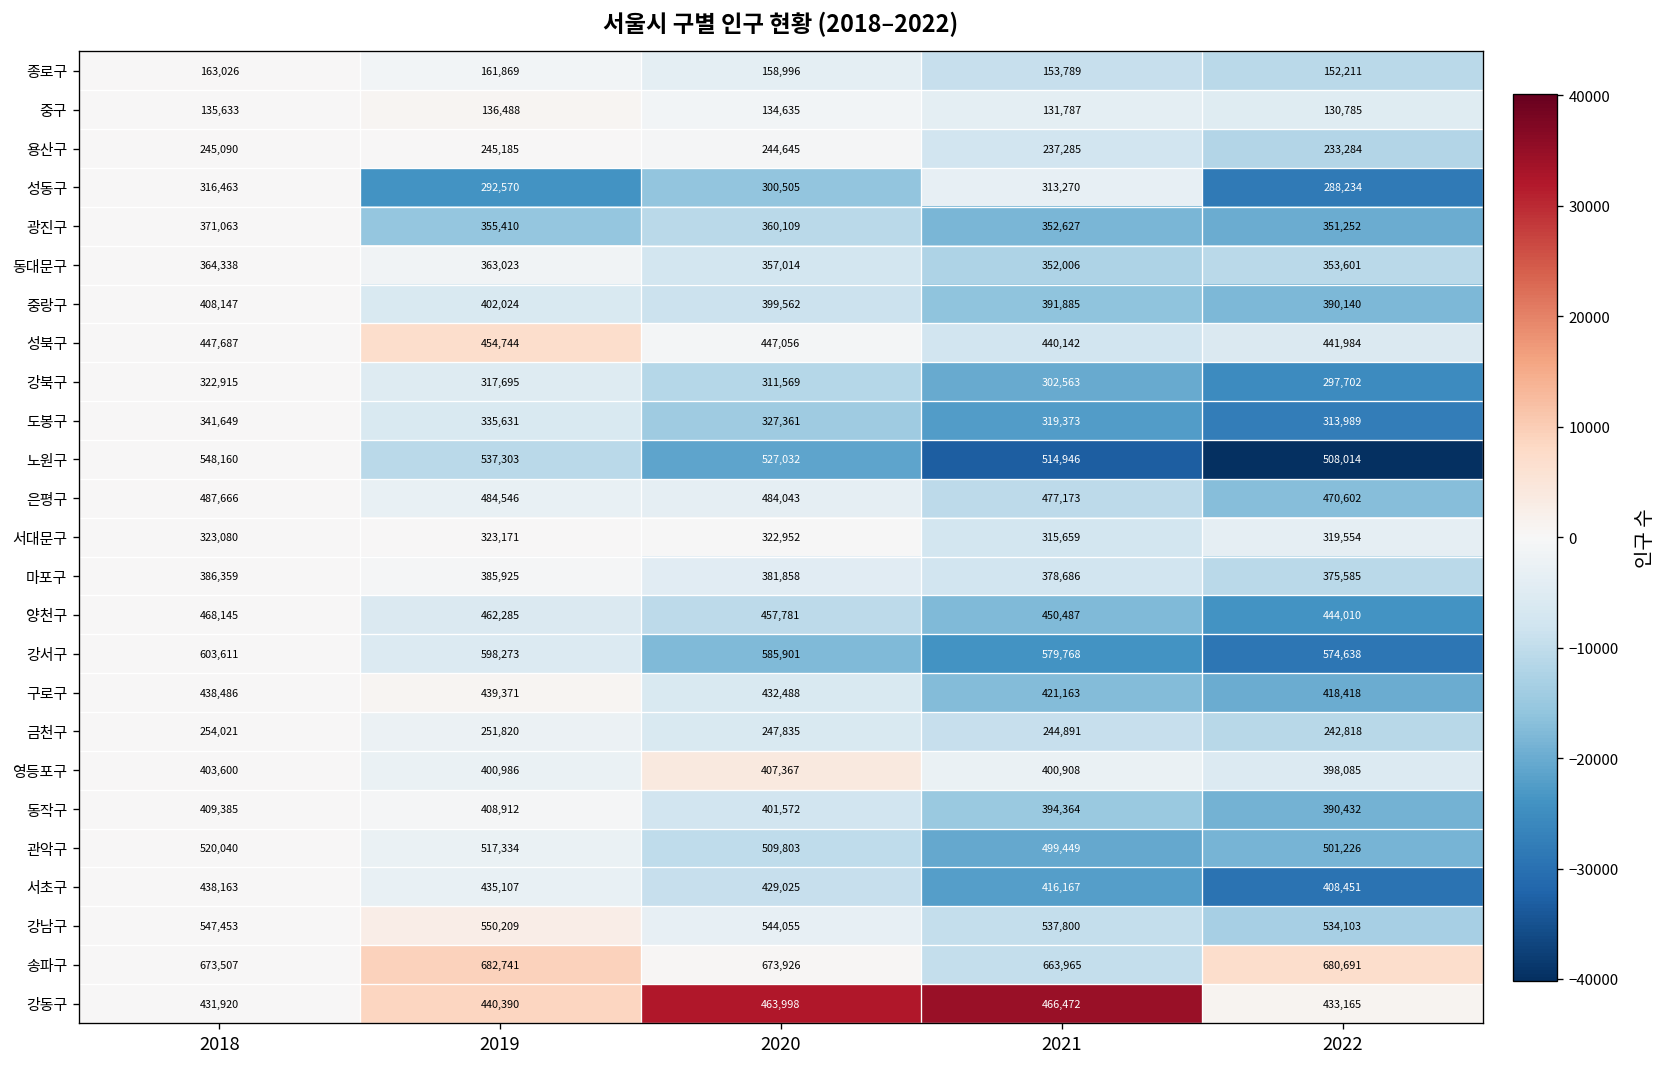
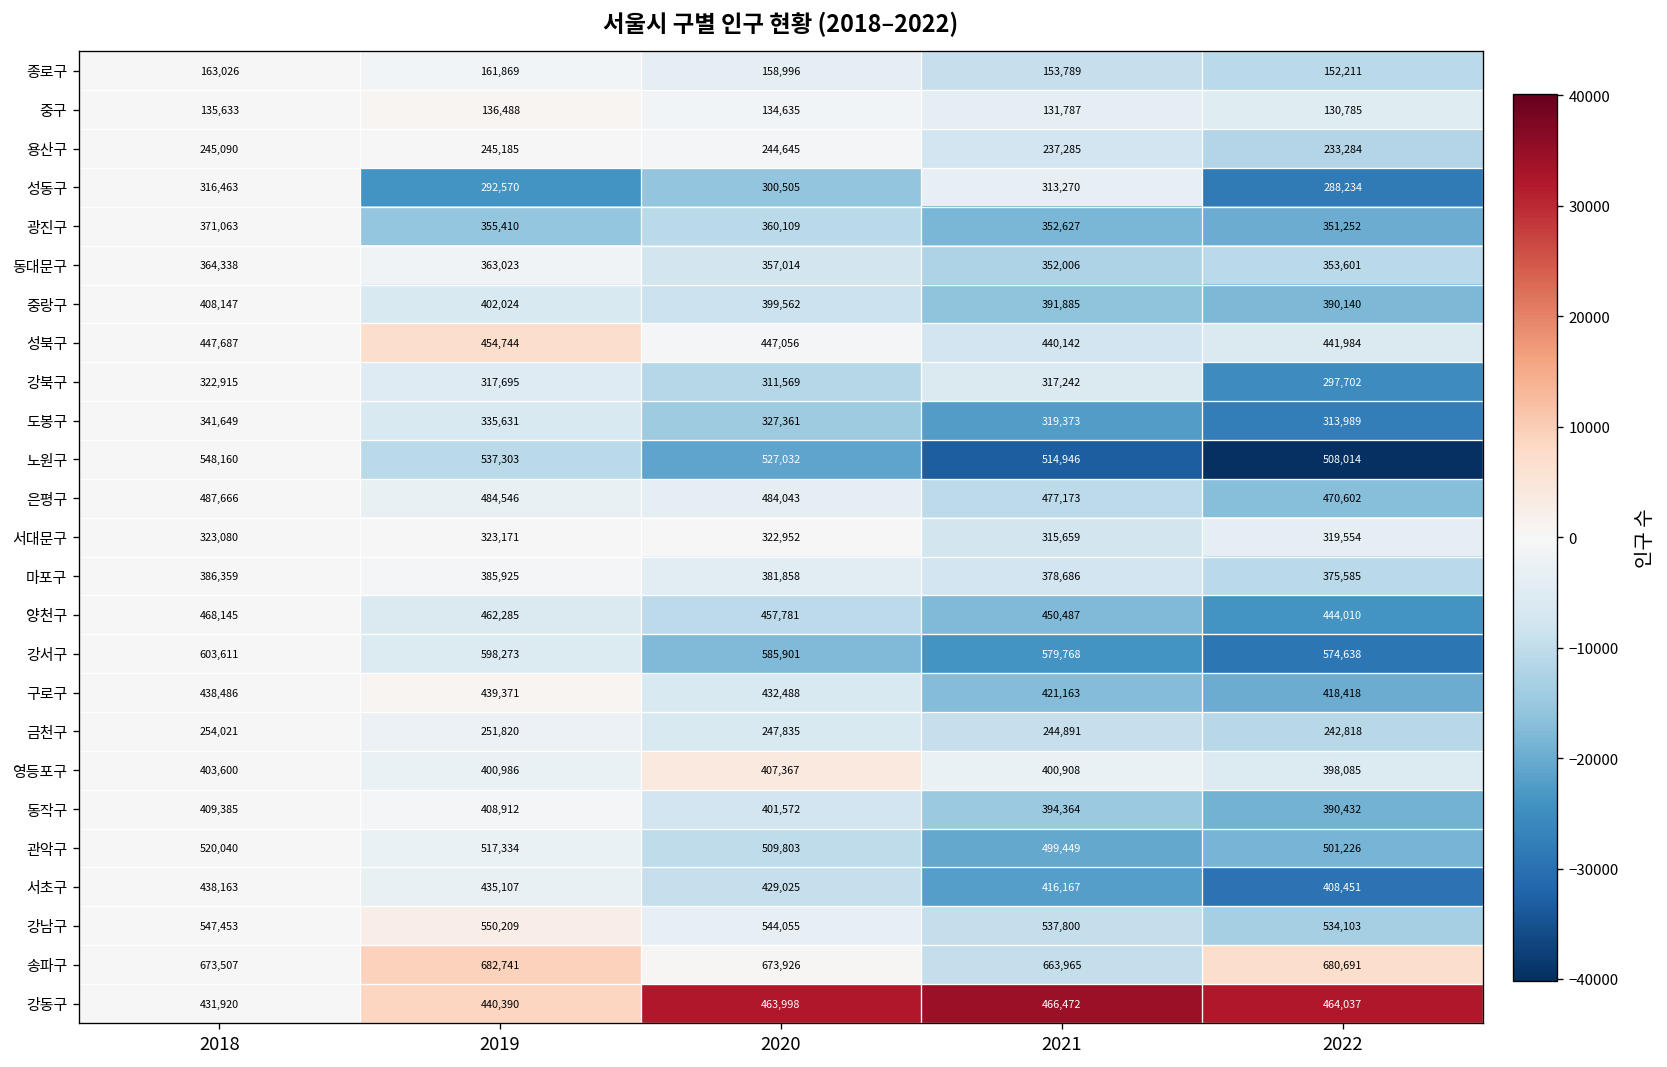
  {
    "종로구": {
      "2018": "163,026",
      "2019": "161,869",
      "2020": "158,996",
      "2021": "153,789",
      "2022": "152,211"
    },
    "중구": {
      "2018": "135,633",
      "2019": "136,488",
      "2020": "134,635",
      "2021": "131,787",
      "2022": "130,785"
    },
    "용산구": {
      "2018": "245,090",
      "2019": "245,185",
      "2020": "244,645",
      "2021": "237,285",
      "2022": "233,284"
    },
    "성동구": {
      "2018": "316,463",
      "2019": "292,570",
      "2020": "300,505",
      "2021": "313,270",
      "2022": "288,234"
    },
    "광진구": {
      "2018": "371,063",
      "2019": "355,410",
      "2020": "360,109",
      "2021": "352,627",
      "2022": "351,252"
    },
    "동대문구": {
      "2018": "364,338",
      "2019": "363,023",
      "2020": "357,014",
      "2021": "352,006",
      "2022": "353,601"
    },
    "중랑구": {
      "2018": "408,147",
      "2019": "402,024",
      "2020": "399,562",
      "2021": "391,885",
      "2022": "390,140"
    },
    "성북구": {
      "2018": "447,687",
      "2019": "454,744",
      "2020": "447,056",
      "2021": "440,142",
      "2022": "441,984"
    },
    "강북구": {
      "2018": "322,915",
      "2019": "317,695",
      "2020": "311,569",
-     "2021": "302,563",
+     "2021": "317,242",
      "2022": "297,702"
    },
    "도봉구": {
      "2018": "341,649",
      "2019": "335,631",
      "2020": "327,361",
      "2021": "319,373",
      "2022": "313,989"
    },
    "노원구": {
      "2018": "548,160",
      "2019": "537,303",
      "2020": "527,032",
      "2021": "514,946",
      "2022": "508,014"
    },
    "은평구": {
      "2018": "487,666",
      "2019": "484,546",
      "2020": "484,043",
      "2021": "477,173",
      "2022": "470,602"
    },
    "서대문구": {
      "2018": "323,080",
      "2019": "323,171",
      "2020": "322,952",
      "2021": "315,659",
      "2022": "319,554"
    },
    "마포구": {
      "2018": "386,359",
      "2019": "385,925",
      "2020": "381,858",
      "2021": "378,686",
      "2022": "375,585"
    },
    "양천구": {
      "2018": "468,145",
      "2019": "462,285",
      "2020": "457,781",
      "2021": "450,487",
      "2022": "444,010"
    },
    "강서구": {
      "2018": "603,611",
      "2019": "598,273",
      "2020": "585,901",
      "2021": "579,768",
      "2022": "574,638"
    },
    "구로구": {
      "2018": "438,486",
      "2019": "439,371",
      "2020": "432,488",
      "2021": "421,163",
      "2022": "418,418"
    },
    "금천구": {
      "2018": "254,021",
      "2019": "251,820",
      "2020": "247,835",
      "2021": "244,891",
      "2022": "242,818"
    },
    "영등포구": {
      "2018": "403,600",
      "2019": "400,986",
      "2020": "407,367",
      "2021": "400,908",
      "2022": "398,085"
    },
    "동작구": {
      "2018": "409,385",
      "2019": "408,912",
      "2020": "401,572",
      "2021": "394,364",
      "2022": "390,432"
    },
    "관악구": {
      "2018": "520,040",
      "2019": "517,334",
      "2020": "509,803",
      "2021": "499,449",
      "2022": "501,226"
    },
    "서초구": {
      "2018": "438,163",
      "2019": "435,107",
      "2020": "429,025",
      "2021": "416,167",
      "2022": "408,451"
    },
    "강남구": {
      "2018": "547,453",
      "2019": "550,209",
      "2020": "544,055",
      "2021": "537,800",
      "2022": "534,103"
    },
    "송파구": {
      "2018": "673,507",
      "2019": "682,741",
      "2020": "673,926",
      "2021": "663,965",
      "2022": "680,691"
    },
    "강동구": {
      "2018": "431,920",
      "2019": "440,390",
      "2020": "463,998",
      "2021": "466,472",
-     "2022": "433,165"
+     "2022": "464,037"
    }
  }
